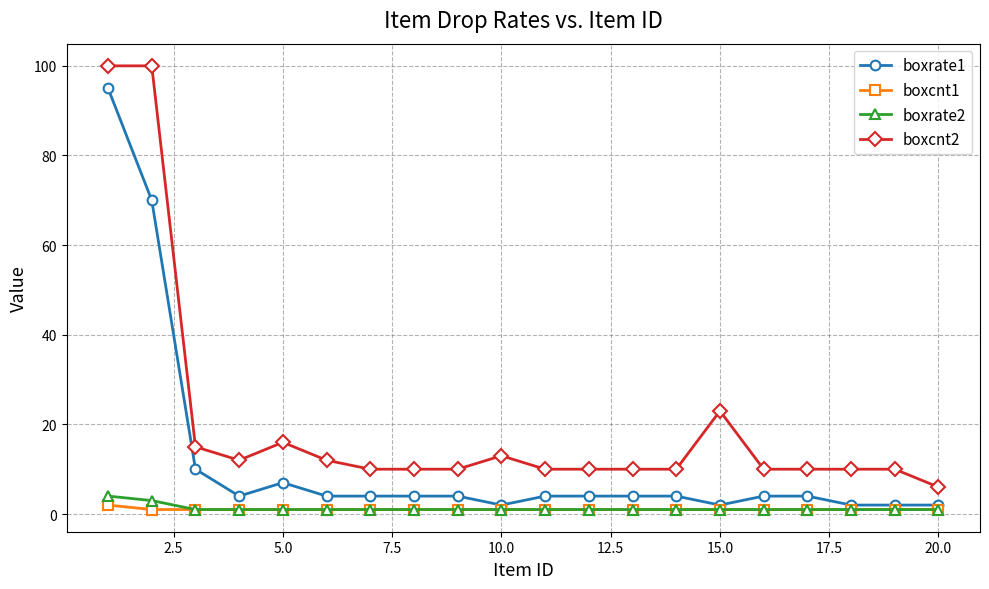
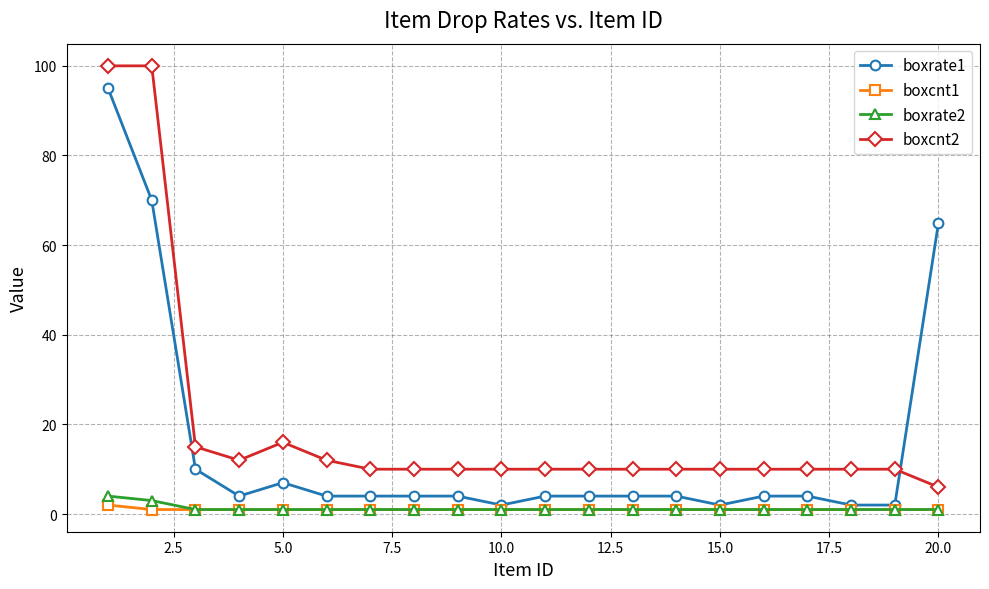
  {
    "boxrate1": {
      "5.0": 7,
      "10.0": 2,
      "15.0": 2,
-     "20.0": 2
+     "20.0": 65
    },
    "boxcnt2": {
      "5.0": 16,
-     "10.0": 13,
-     "15.0": 23,
+     "10.0": 10,
+     "15.0": 10,
      "20.0": 6
    }
  }
